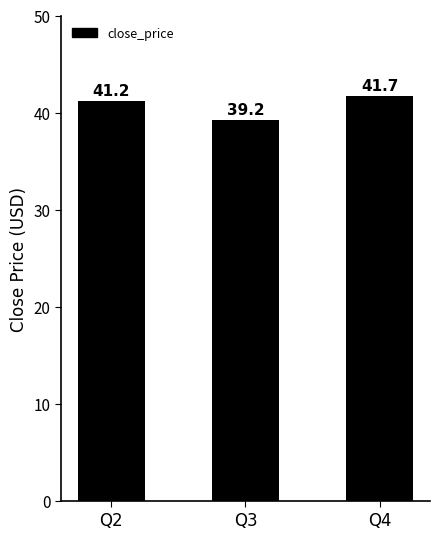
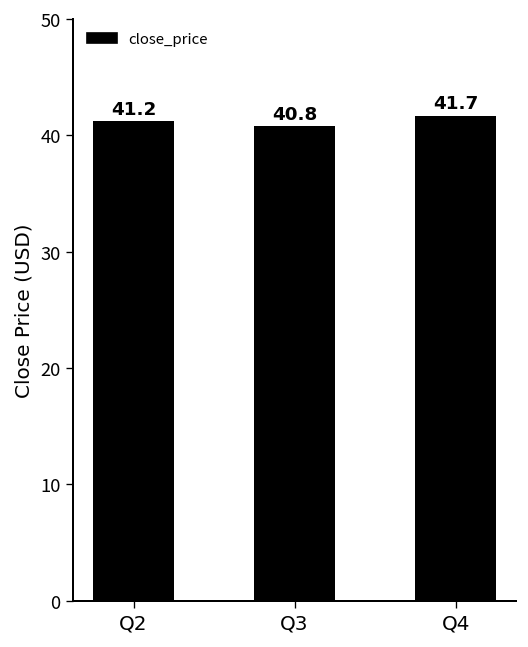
  {
    "Q2": 41.2,
-   "Q3": 39.2,
+   "Q3": 40.8,
    "Q4": 41.7
  }
